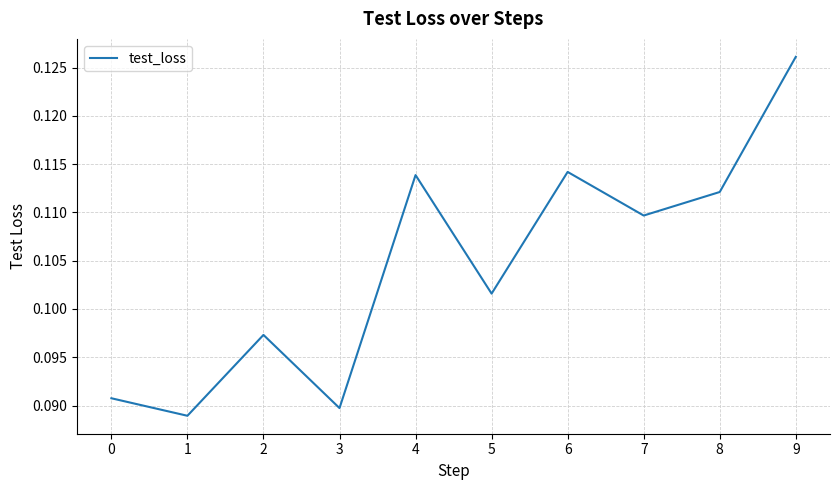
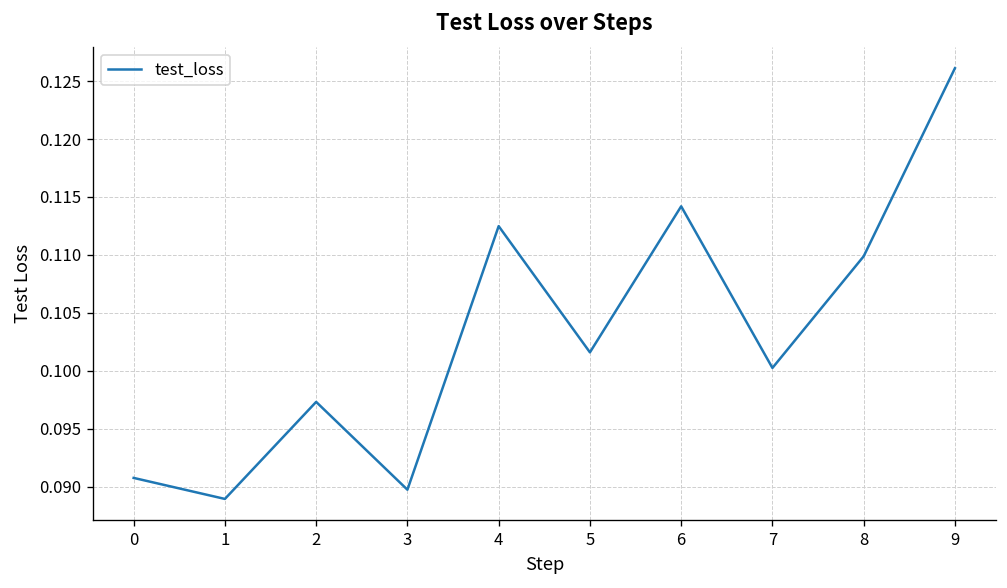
  {
    "0": 0.091,
    "1": 0.089,
    "2": 0.097,
    "3": 0.090,
-   "4": 0.114,
+   "4": 0.112,
    "5": 0.102,
    "6": 0.114,
-   "7": 0.110,
-   "8": 0.112,
+   "7": 0.100,
+   "8": 0.110,
    "9": 0.126
  }
